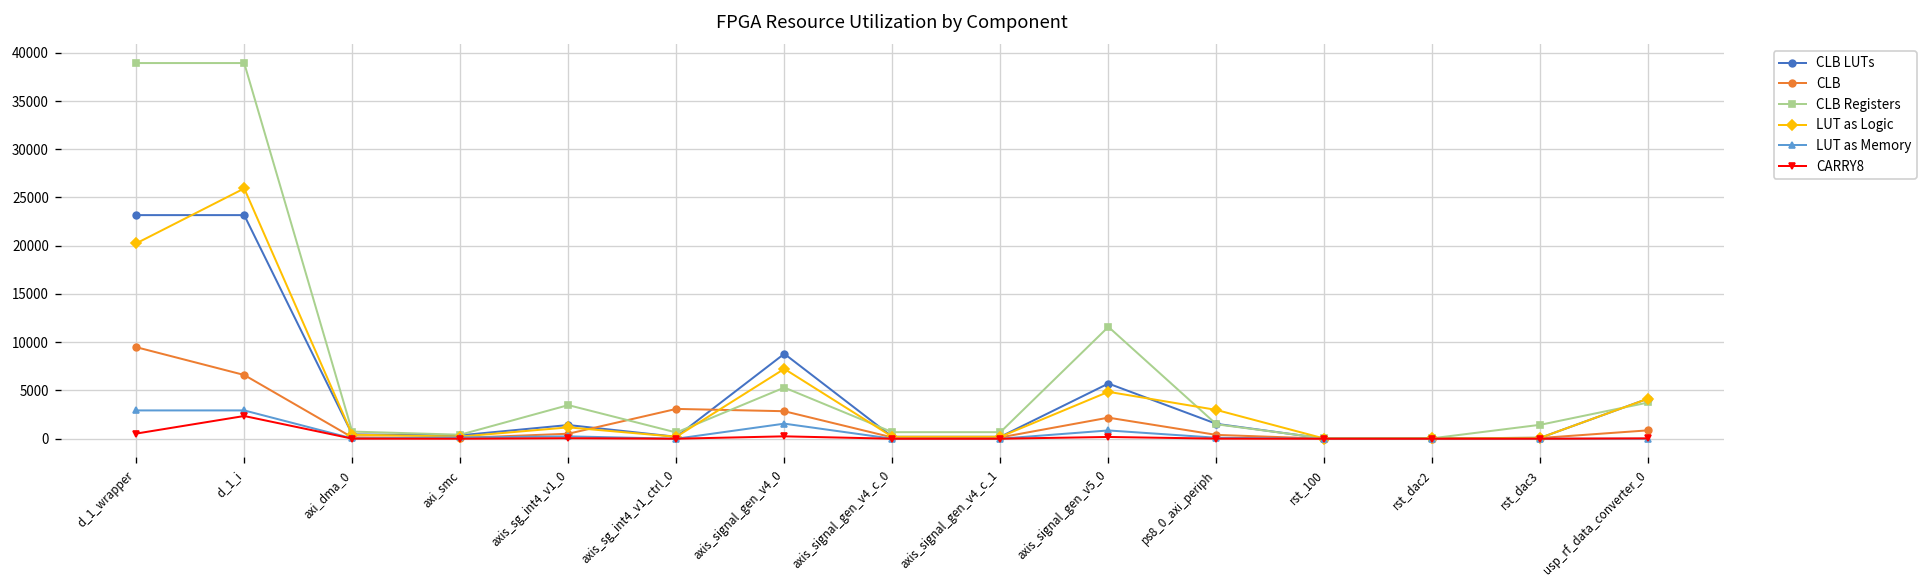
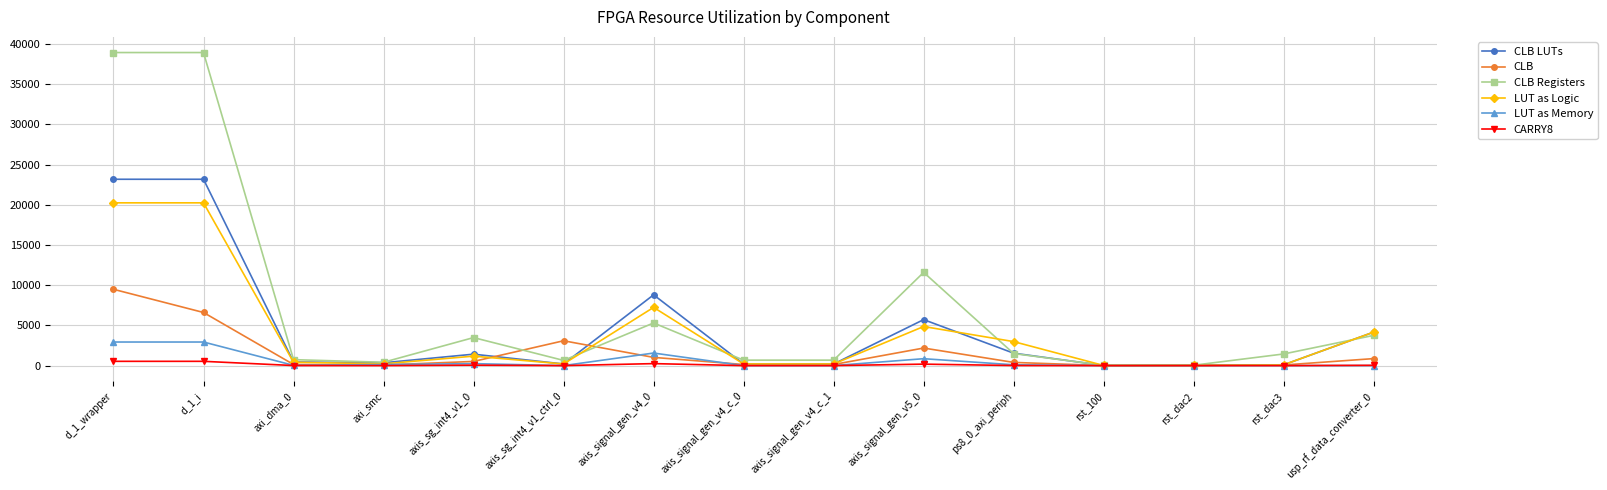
  {
    "CLB": {
      "d_1_wrapper": 9000,
      "d_1_i": 7000,
      "axis_sg_int4_v1_ctrl_0": 3000,
-     "axis_signal_gen_v4_0": 3000,
+     "axis_signal_gen_v4_0": 1000,
      "axis_signal_gen_v5_0": 2000,
      "usp_rf_data_converter_0": 1000
    },
    "CLB Registers": {
      "d_1_wrapper": 39000,
      "d_1_i": 39000,
      "axis_sg_int4_v1_0": 3000,
      "axis_sg_int4_v1_ctrl_0": 1000,
      "axis_signal_gen_v4_0": 5000,
      "axis_signal_gen_v4_c_0": 1000,
      "axis_signal_gen_v4_c_1": 1000,
      "axis_signal_gen_v5_0": 12000,
      "rst_dac3": 1000,
      "usp_rf_data_converter_0": 4000
    },
    "LUT as Logic": {
      "d_1_wrapper": 20000,
-     "d_1_i": 26000,
+     "d_1_i": 20000,
      "axis_signal_gen_v4_0": 7000,
      "axis_signal_gen_v5_0": 5000,
      "ps8_0_axi_periph": 3000
    },
    "CARRY8": {
      "d_1_wrapper": 1000,
-     "d_1_i": 2000,
+     "d_1_i": 1000,
      "axis_signal_gen_v4_0": 0,
      "axis_signal_gen_v5_0": 0
    }
  }
